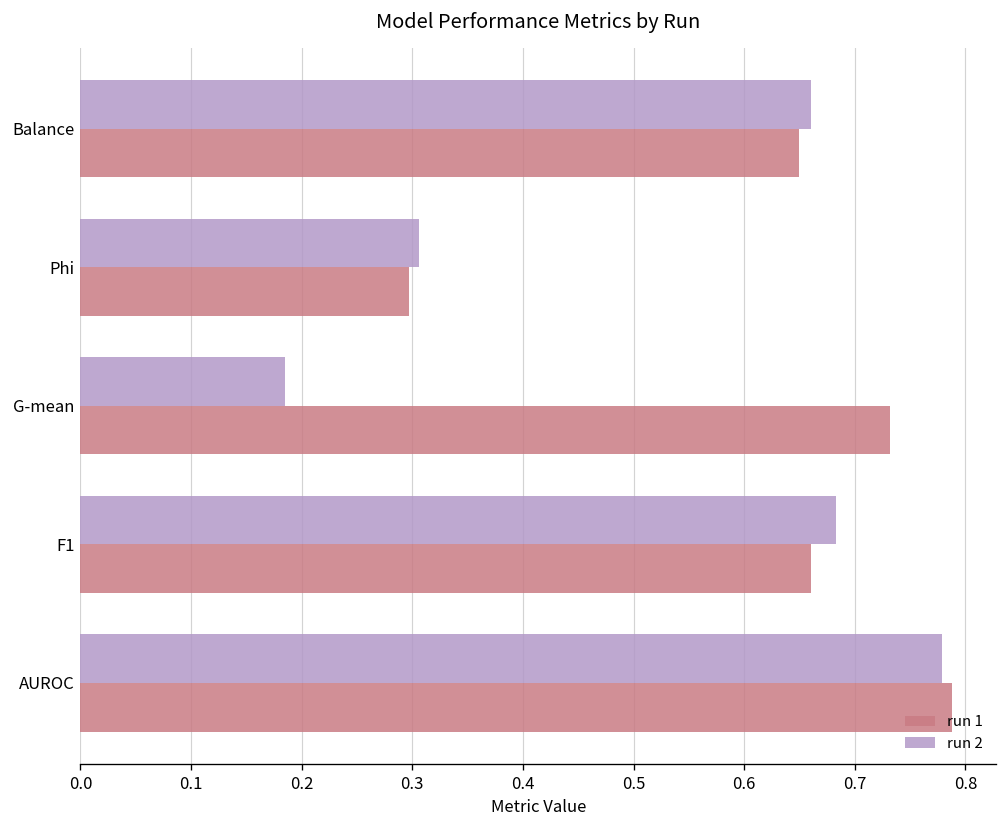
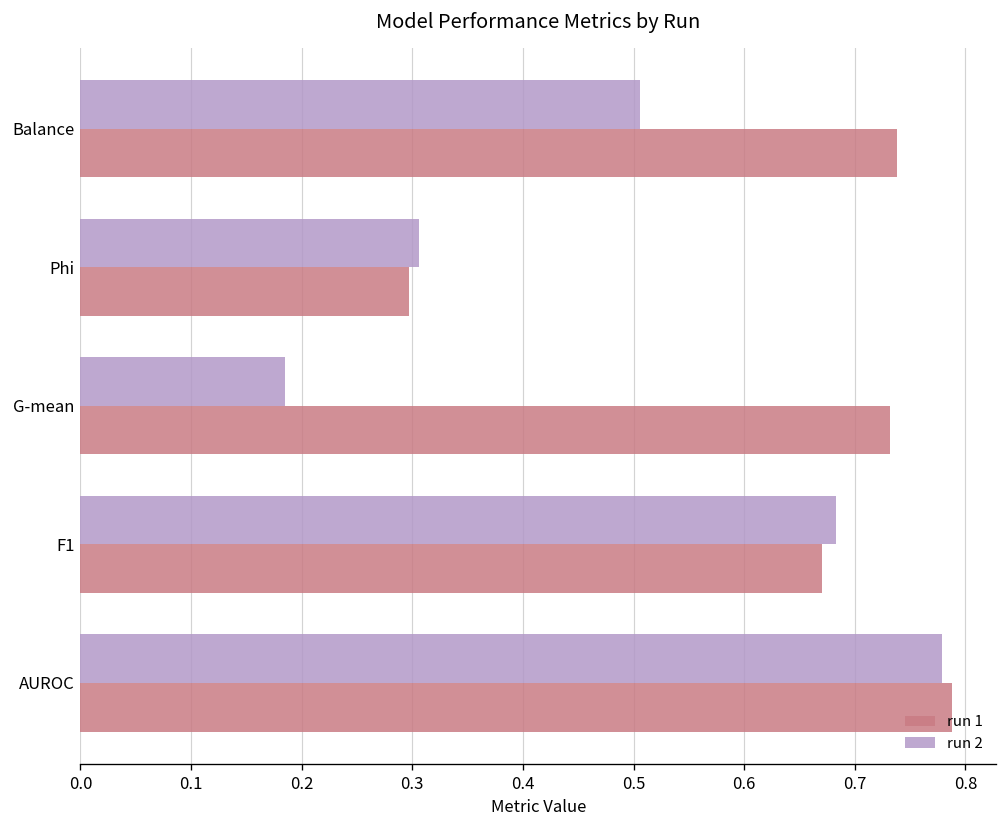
  {
    "run 1": {
-     "Balance": 0.65,
+     "Balance": 0.74,
      "Phi": 0.30,
      "G-mean": 0.73,
-     "F1": 0.66,
+     "F1": 0.67,
      "AUROC": 0.79
    },
    "run 2": {
-     "Balance": 0.66,
+     "Balance": 0.51,
      "Phi": 0.31,
      "G-mean": 0.18,
      "F1": 0.68,
      "AUROC": 0.78
    }
  }
